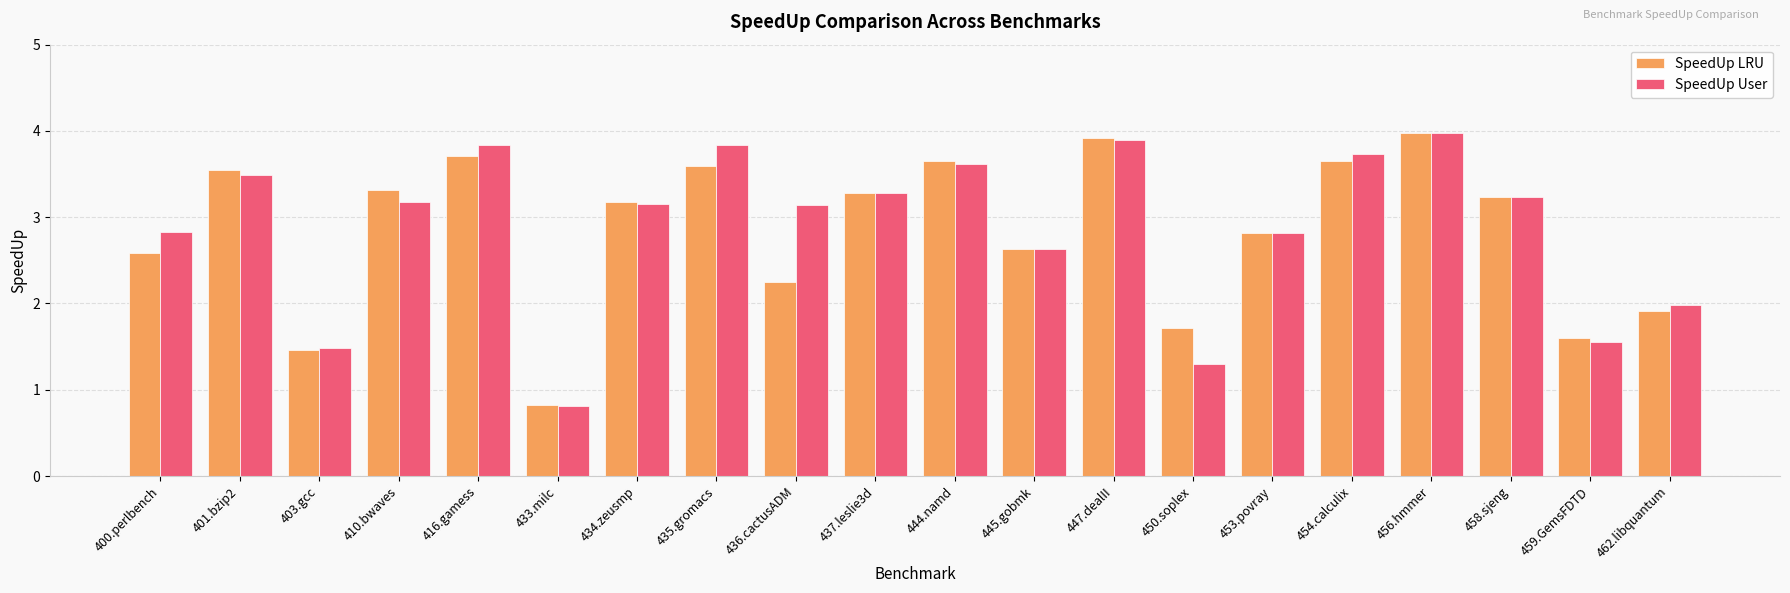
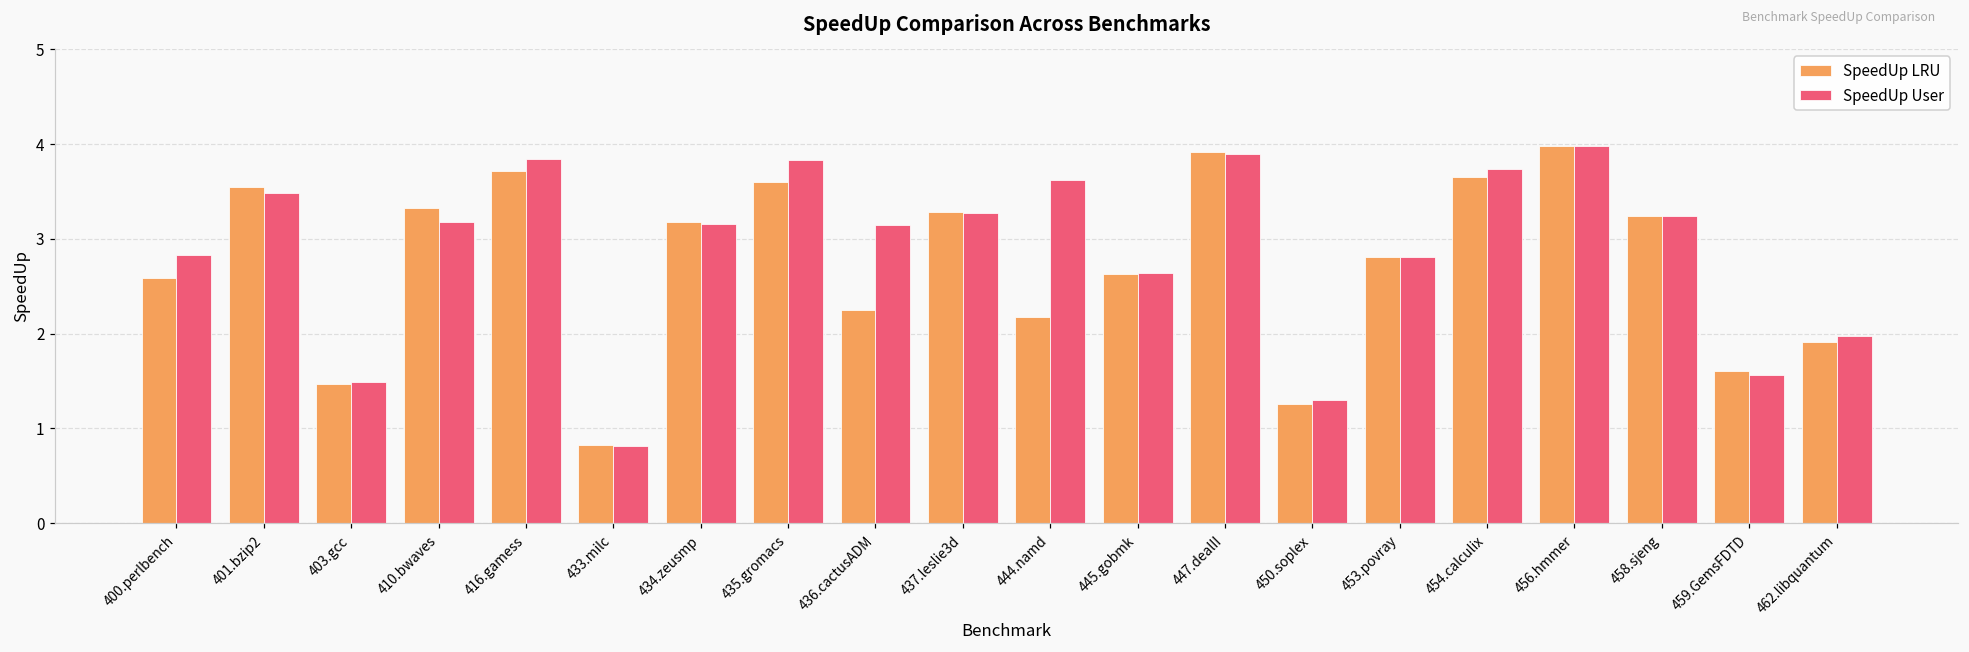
  {
    "SpeedUp LRU": {
      "400.perlbench": 2.6,
      "401.bzip2": 3.5,
      "403.gcc": 1.5,
      "410.bwaves": 3.3,
      "416.gamess": 3.7,
      "433.milc": 0.8,
      "434.zeusmp": 3.2,
      "435.gromacs": 3.6,
      "436.cactusADM": 2.2,
      "437.leslie3d": 3.3,
-     "444.namd": 3.7,
+     "444.namd": 2.2,
      "445.gobmk": 2.6,
      "447.dealII": 3.9,
-     "450.soplex": 1.7,
+     "450.soplex": 1.3,
      "453.povray": 2.8,
      "454.calculix": 3.6,
      "456.hmmer": 4.0,
      "458.sjeng": 3.2,
      "459.GemsFDTD": 1.6,
      "462.libquantum": 1.9
    },
    "SpeedUp User": {
      "400.perlbench": 2.8,
      "401.bzip2": 3.5,
      "403.gcc": 1.5,
      "410.bwaves": 3.2,
      "416.gamess": 3.8,
      "433.milc": 0.8,
      "434.zeusmp": 3.2,
      "435.gromacs": 3.8,
      "436.cactusADM": 3.1,
      "437.leslie3d": 3.3,
      "444.namd": 3.6,
      "445.gobmk": 2.6,
      "447.dealII": 3.9,
      "450.soplex": 1.3,
      "453.povray": 2.8,
      "454.calculix": 3.7,
      "456.hmmer": 4.0,
      "458.sjeng": 3.2,
      "459.GemsFDTD": 1.6,
      "462.libquantum": 2.0
    }
  }
